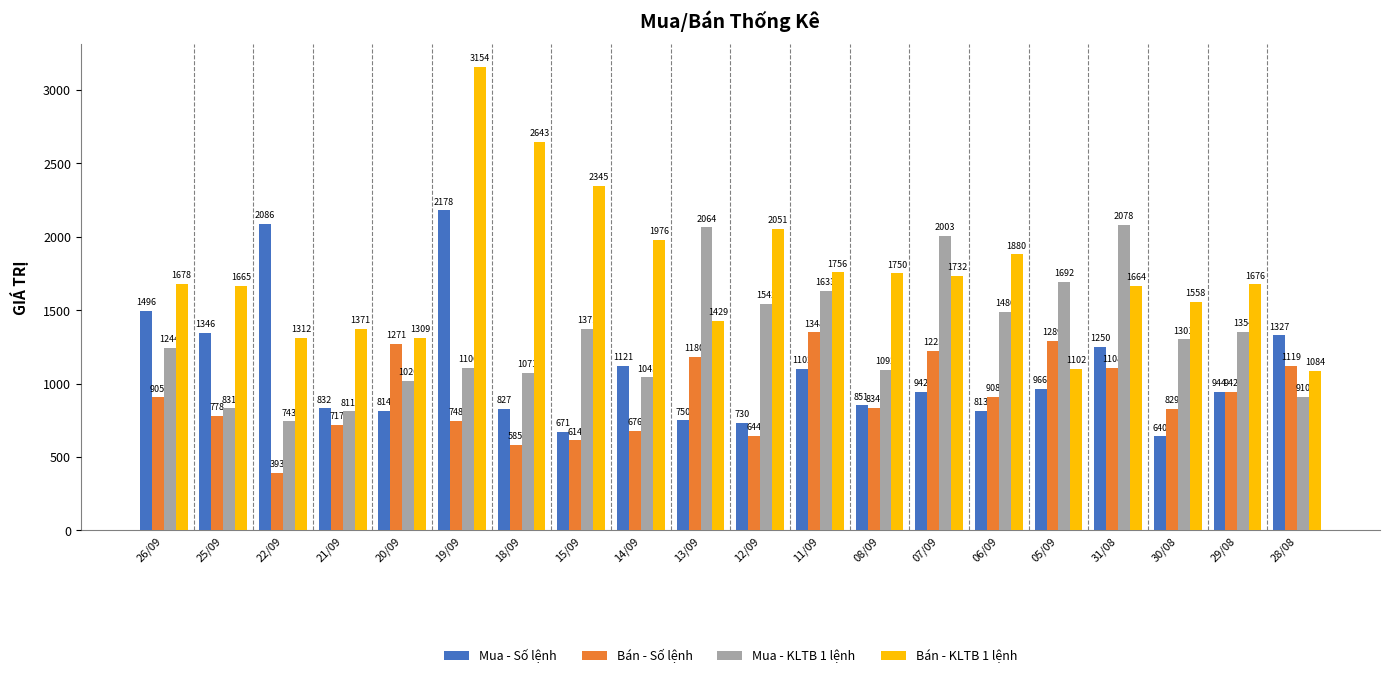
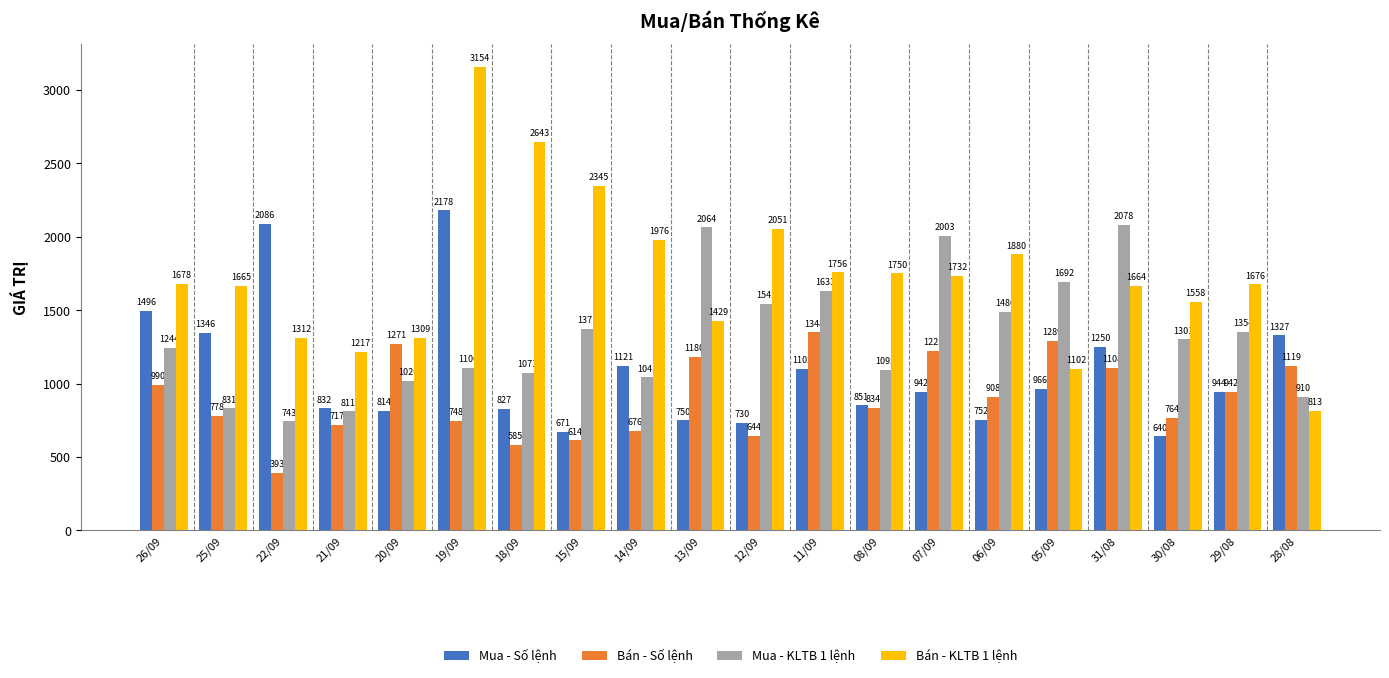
  {
    "Mua - Số lệnh": {
      "26/09": 1496,
      "25/09": 1346,
      "22/09": 2086,
      "21/09": 832,
      "20/09": 814,
      "19/09": 2178,
      "18/09": 827,
      "15/09": 671,
      "14/09": 1121,
      "13/09": 750,
      "12/09": 730,
      "11/09": 1102,
      "07/09": 942,
-     "06/09": 813,
+     "06/09": 752,
      "05/09": 966,
      "31/08": 1250,
      "30/08": 640,
      "28/08": 1327
    },
    "Bán - Số lệnh": {
-     "26/09": 905,
+     "26/09": 990,
      "25/09": 778,
      "22/09": 393,
      "21/09": 717,
      "20/09": 1271,
      "19/09": 748,
      "18/09": 585,
      "15/09": 614,
      "14/09": 676,
      "13/09": 1180,
      "12/09": 644,
      "11/09": 1348,
      "07/09": 1223,
      "06/09": 908,
      "05/09": 1289,
      "31/08": 1108,
-     "30/08": 829,
+     "30/08": 764,
      "28/08": 1119
    },
    "Mua - KLTB 1 lệnh": {
      "26/09": 1244,
      "25/09": 831,
      "22/09": 743,
      "21/09": 811,
      "20/09": 1020,
      "19/09": 1106,
      "18/09": 1071,
      "15/09": 1371,
      "14/09": 1043,
      "13/09": 2064,
      "12/09": 1542,
      "11/09": 1633,
      "08/09": 1092,
      "07/09": 2003,
      "06/09": 1486,
      "05/09": 1692,
      "31/08": 2078,
      "30/08": 1301,
      "29/08": 1354,
      "28/08": 910
    },
    "Bán - KLTB 1 lệnh": {
      "26/09": 1678,
      "25/09": 1665,
      "22/09": 1312,
-     "21/09": 1371,
+     "21/09": 1217,
      "20/09": 1309,
      "19/09": 3154,
      "18/09": 2643,
      "15/09": 2345,
      "14/09": 1976,
      "13/09": 1429,
      "12/09": 2051,
      "11/09": 1756,
      "08/09": 1750,
      "07/09": 1732,
      "06/09": 1880,
      "05/09": 1102,
      "31/08": 1664,
      "30/08": 1558,
      "29/08": 1676,
-     "28/08": 1084
+     "28/08": 813
    }
  }
